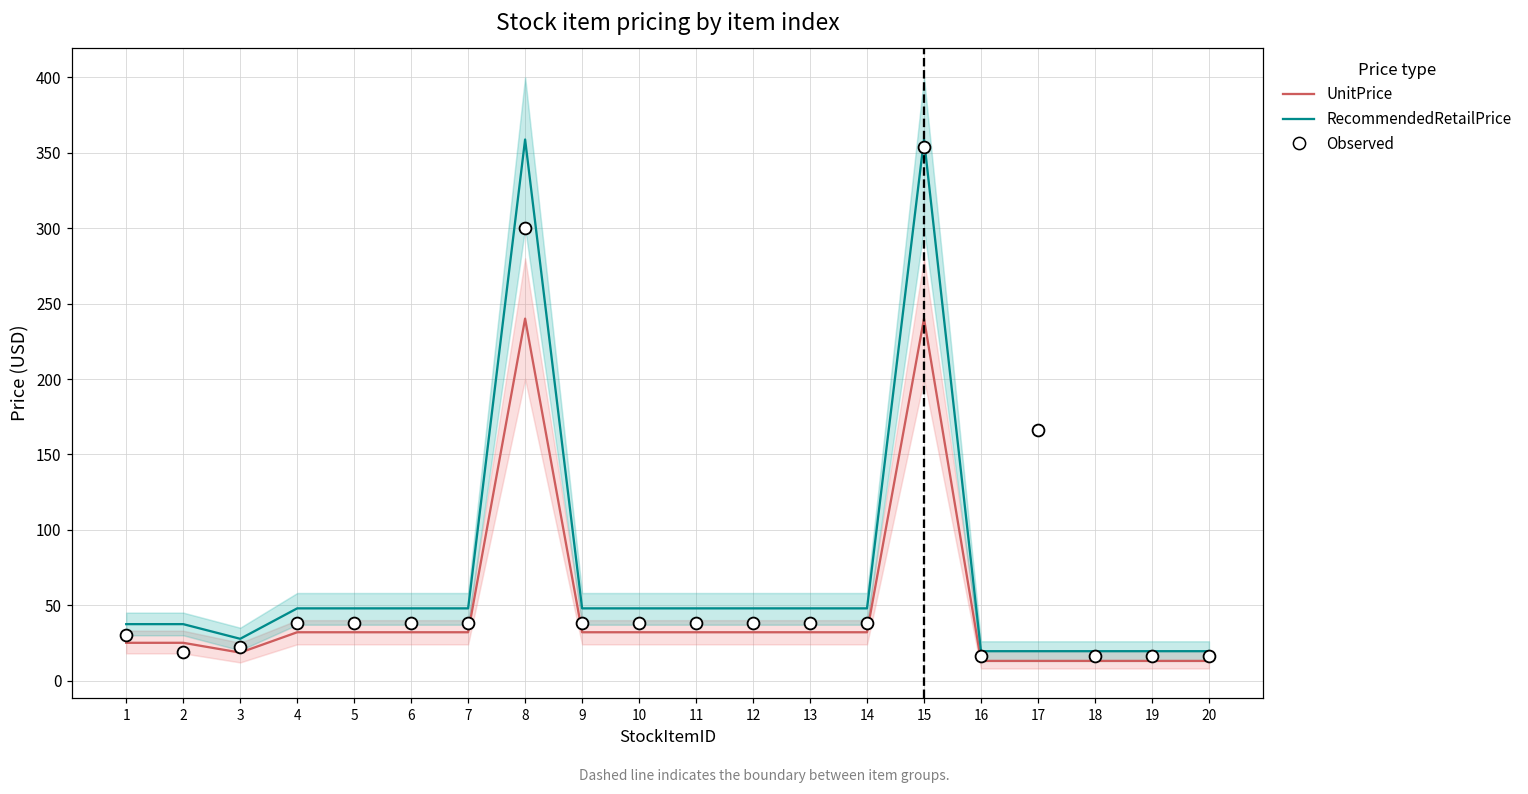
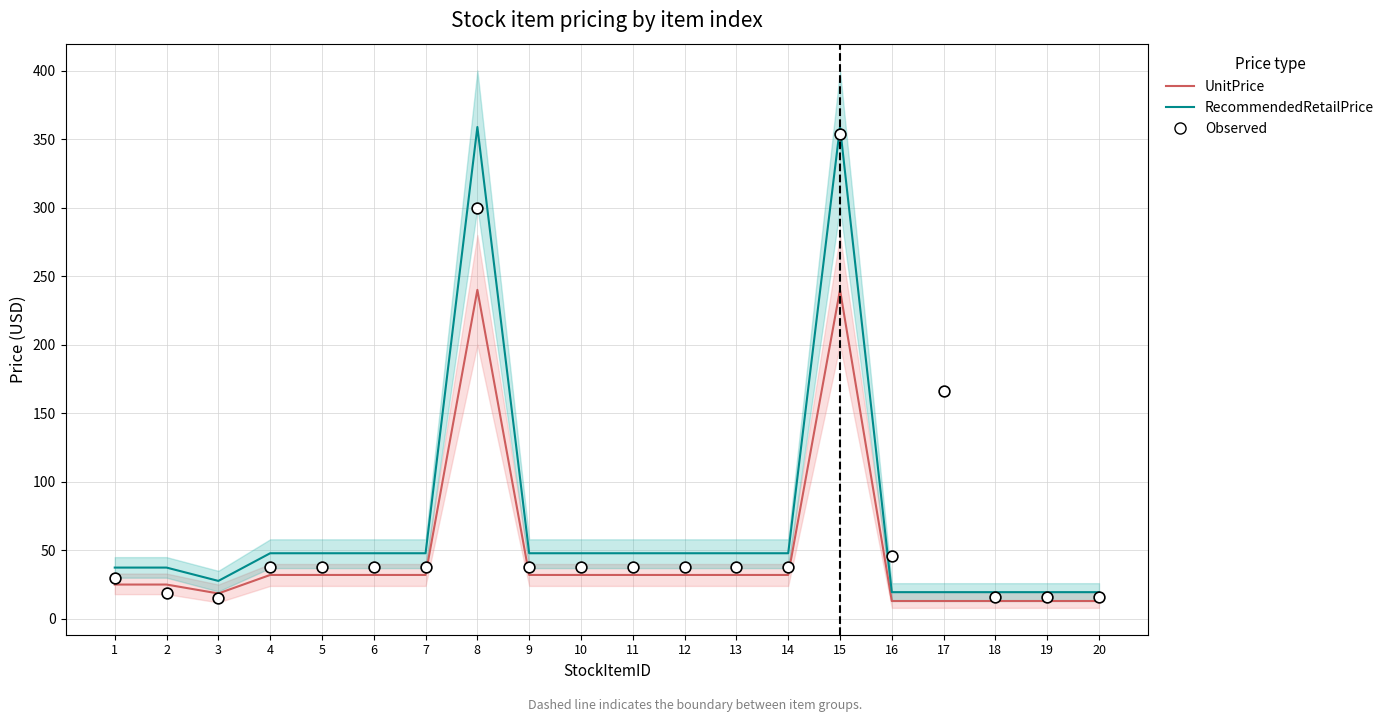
  {
    "Observed": {
-     "3": 22,
-     "16": 16
+     "3": 15,
+     "16": 46
    }
  }
